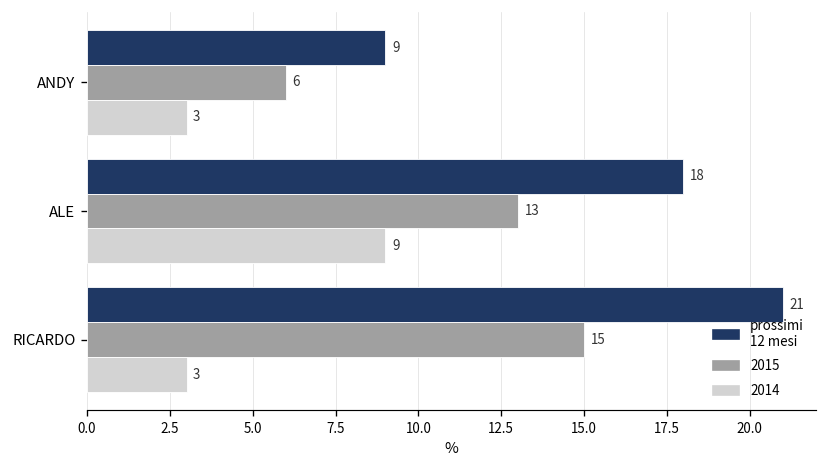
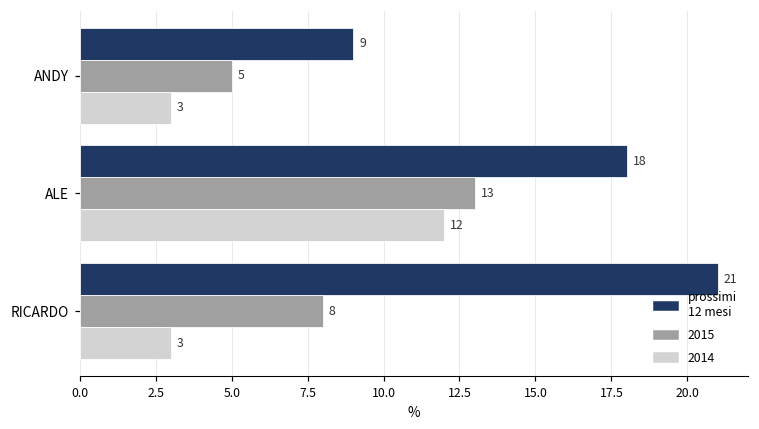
  {
    "prossimi 12 mesi": {
      "ANDY": 9,
      "ALE": 18,
      "RICARDO": 21
    },
    "2015": {
-     "ANDY": 6,
+     "ANDY": 5,
      "ALE": 13,
-     "RICARDO": 15
+     "RICARDO": 8
    },
    "2014": {
      "ANDY": 3,
-     "ALE": 9,
+     "ALE": 12,
      "RICARDO": 3
    }
  }
